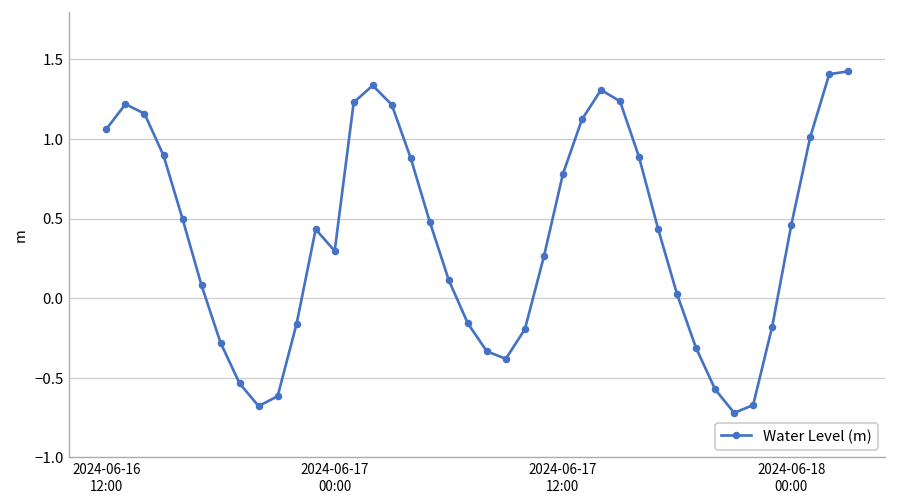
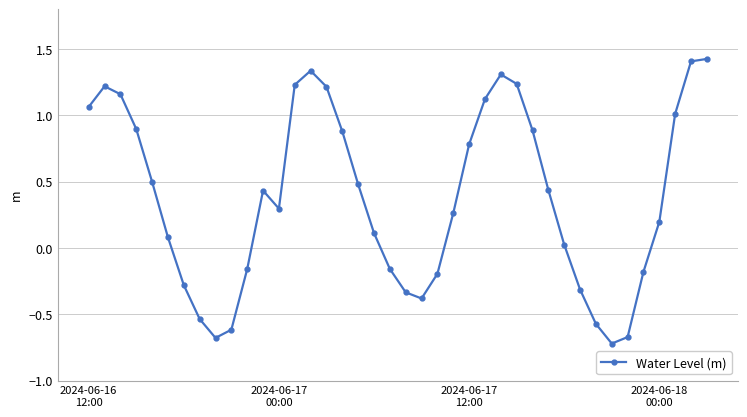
  {
    "2024-06-16 12:00": 1.06,
    "2024-06-17 00:00": 0.30,
    "2024-06-17 12:00": 0.78,
-   "2024-06-18 00:00": 0.46
+   "2024-06-18 00:00": 0.20
  }
